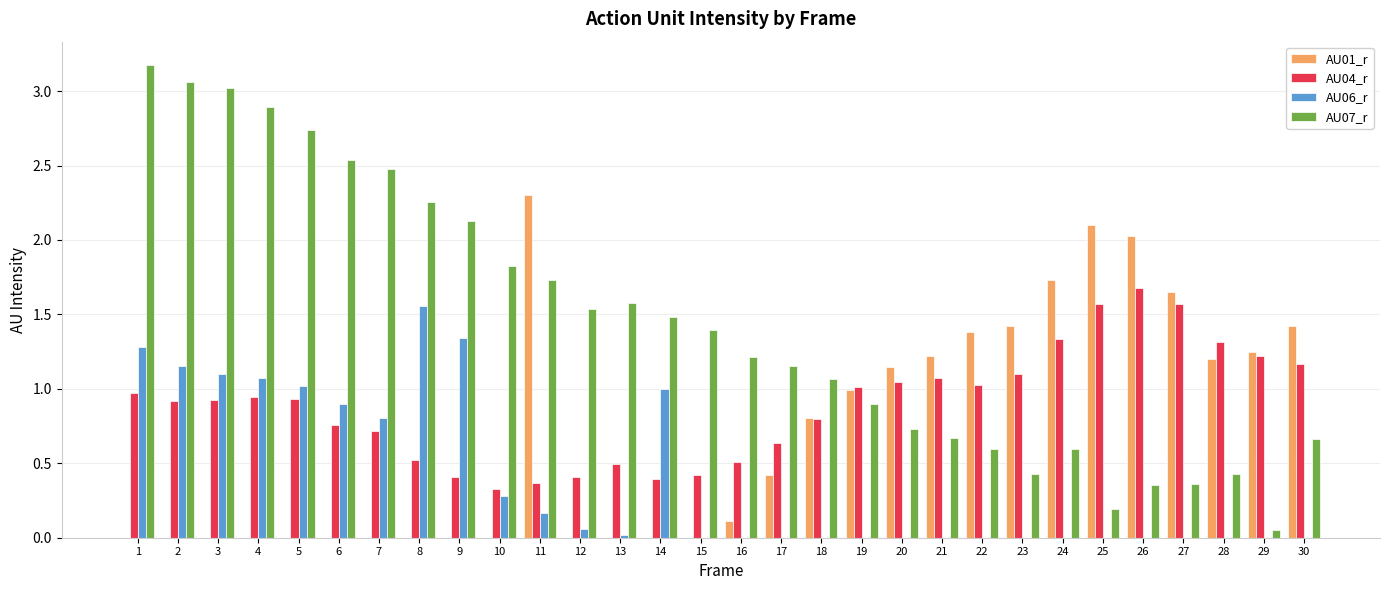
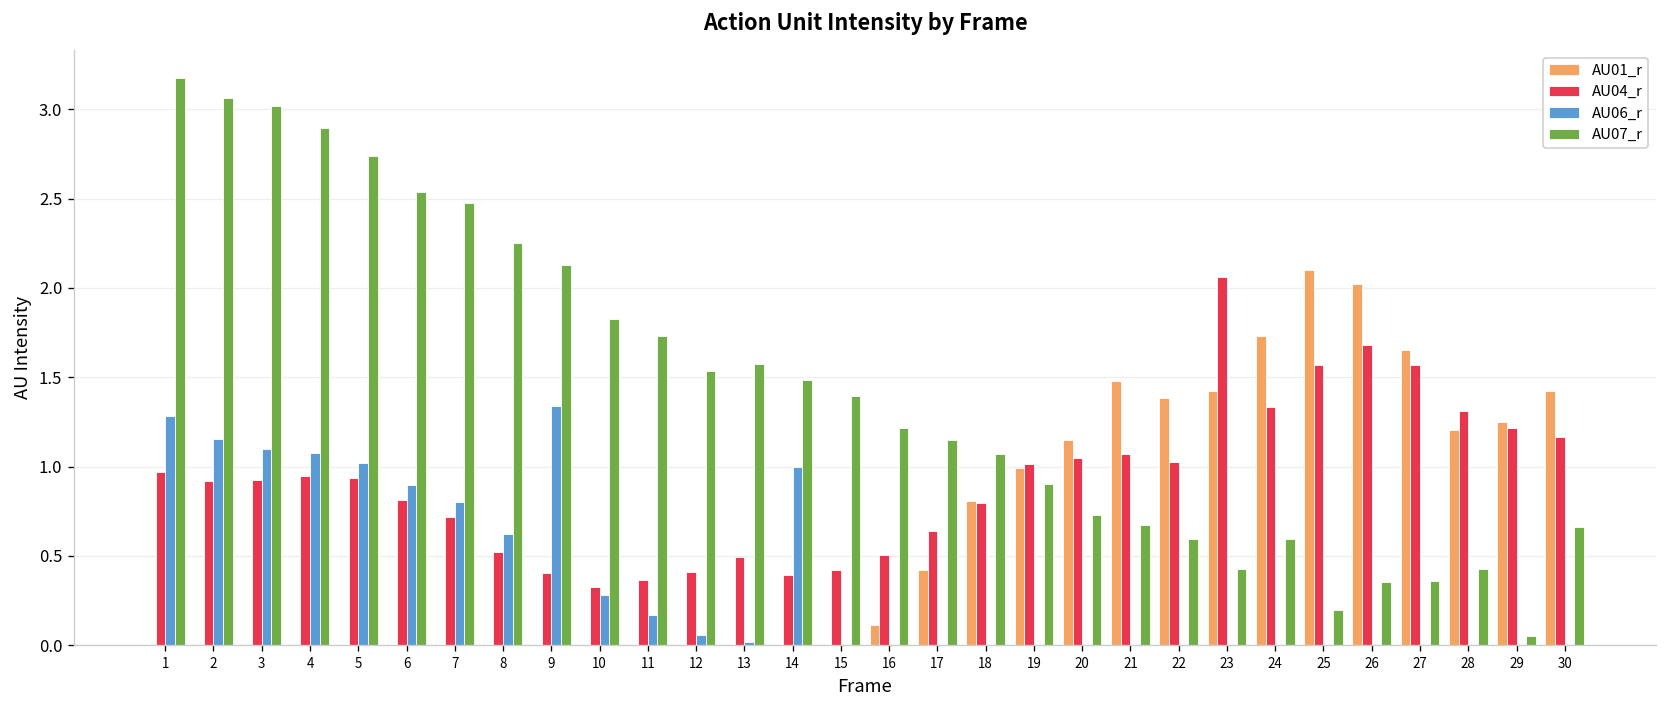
  {
    "AU01_r": {
      "1": 0.00,
      "2": 0.00,
      "3": 0.00,
      "4": 0.00,
      "5": 0.00,
      "6": 0.00,
      "7": 0.00,
      "8": 0.00,
      "9": 0.00,
      "10": 0.00,
-     "11": 2.3,
+     "11": 0.0,
      "12": 0.00,
      "13": 0.00,
      "14": 0.00,
      "15": 0.00,
      "16": 0.11,
      "17": 0.42,
      "18": 0.81,
      "19": 0.99,
      "20": 1.15,
-     "21": 1.22,
+     "21": 1.48,
      "22": 1.38,
      "23": 1.42,
      "24": 1.73,
      "25": 2.10,
      "26": 2.02,
      "27": 1.65,
      "28": 1.20,
      "29": 1.25,
      "30": 1.42
    },
    "AU04_r": {
      "1": 0.97,
      "2": 0.92,
      "3": 0.93,
      "4": 0.95,
      "5": 0.93,
-     "6": 0.76,
+     "6": 0.81,
      "7": 0.72,
      "8": 0.52,
      "9": 0.40,
      "10": 0.33,
      "11": 0.37,
      "12": 0.41,
      "13": 0.50,
      "14": 0.40,
      "15": 0.42,
      "16": 0.51,
      "17": 0.64,
      "18": 0.80,
      "19": 1.02,
      "20": 1.05,
      "21": 1.07,
      "22": 1.02,
-     "23": 1.10,
+     "23": 2.06,
      "24": 1.33,
      "25": 1.57,
      "26": 1.68,
      "27": 1.57,
      "28": 1.31,
      "29": 1.22,
      "30": 1.17
    },
    "AU06_r": {
      "1": 1.28,
      "2": 1.15,
      "3": 1.10,
      "4": 1.07,
      "5": 1.02,
      "6": 0.90,
      "7": 0.80,
-     "8": 1.55,
+     "8": 0.63,
      "9": 1.34,
      "10": 0.28,
      "11": 0.17,
      "12": 0.06,
      "13": 0.02,
      "14": 1.00,
      "16": 0.00,
      "17": 0.00,
      "18": 0.00,
      "19": 0.00,
      "20": 0.00,
      "21": 0.00,
      "22": 0.00,
      "23": 0.00,
      "24": 0.00,
      "25": 0.00,
      "26": 0.00,
      "27": 0.00,
      "28": 0.00,
      "29": 0.00,
      "30": 0.00
    },
    "AU07_r": {
      "1": 3.17,
      "2": 3.06,
      "3": 3.02,
      "4": 2.90,
      "5": 2.74,
      "6": 2.54,
      "7": 2.48,
      "8": 2.25,
      "9": 2.13,
      "10": 1.82,
      "11": 1.73,
      "12": 1.53,
      "13": 1.57,
      "14": 1.48,
      "15": 1.40,
      "16": 1.22,
      "17": 1.15,
      "18": 1.07,
      "19": 0.90,
      "20": 0.73,
      "21": 0.67,
      "22": 0.60,
      "23": 0.43,
      "24": 0.59,
      "25": 0.20,
      "26": 0.35,
      "27": 0.36,
      "28": 0.43,
      "29": 0.05,
      "30": 0.66
    }
  }
